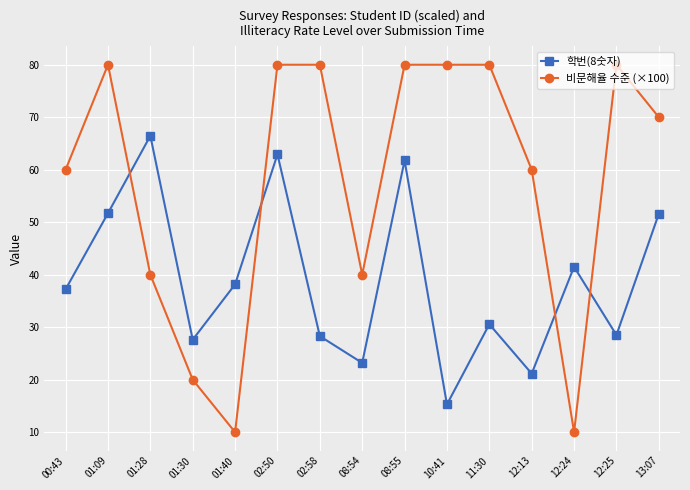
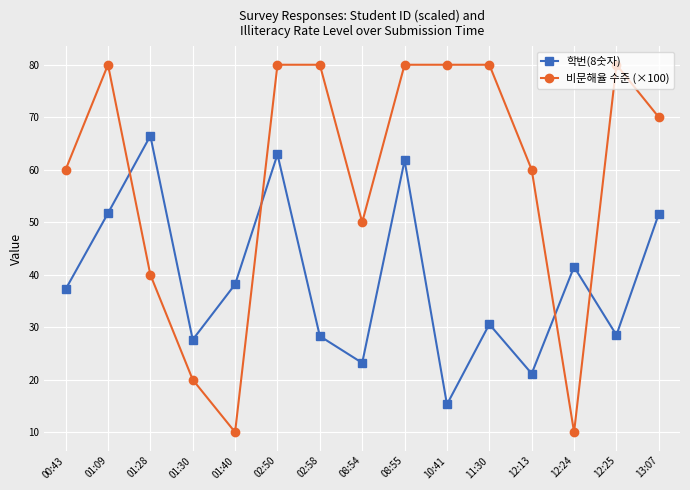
  {
    "학번(8숫자)": {
      "00:43": 37,
      "01:09": 52,
      "01:28": 66,
      "01:30": 28,
      "01:40": 38,
      "02:50": 63,
      "02:58": 28,
      "08:54": 23,
      "08:55": 62,
      "10:41": 15,
      "11:30": 31,
      "12:13": 21,
      "12:24": 42,
      "12:25": 29,
      "13:07": 52
    },
    "비문해율 수준 (×100)": {
      "00:43": 60,
      "01:09": 80,
      "01:28": 40,
      "01:30": 20,
      "01:40": 10,
      "02:50": 80,
      "02:58": 80,
-     "08:54": 40,
+     "08:54": 50,
      "08:55": 80,
      "10:41": 80,
      "11:30": 80,
      "12:13": 60,
      "12:24": 10,
      "13:07": 70
    }
  }
